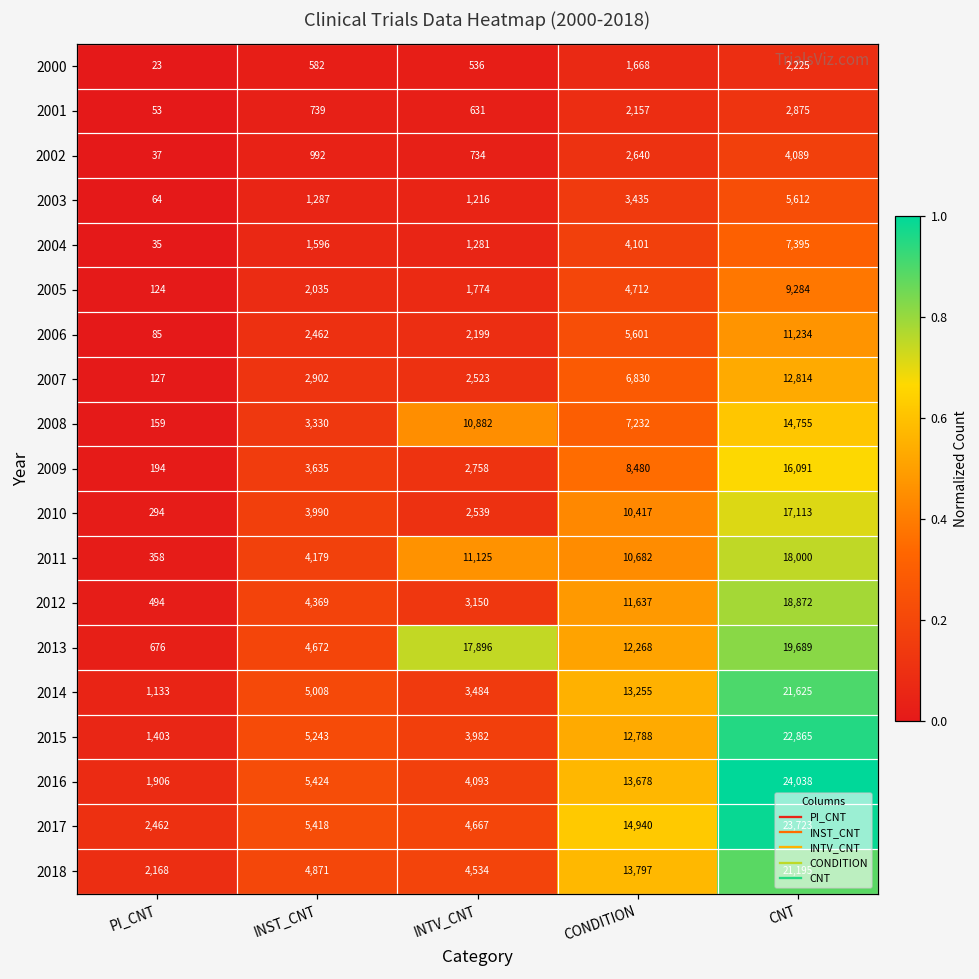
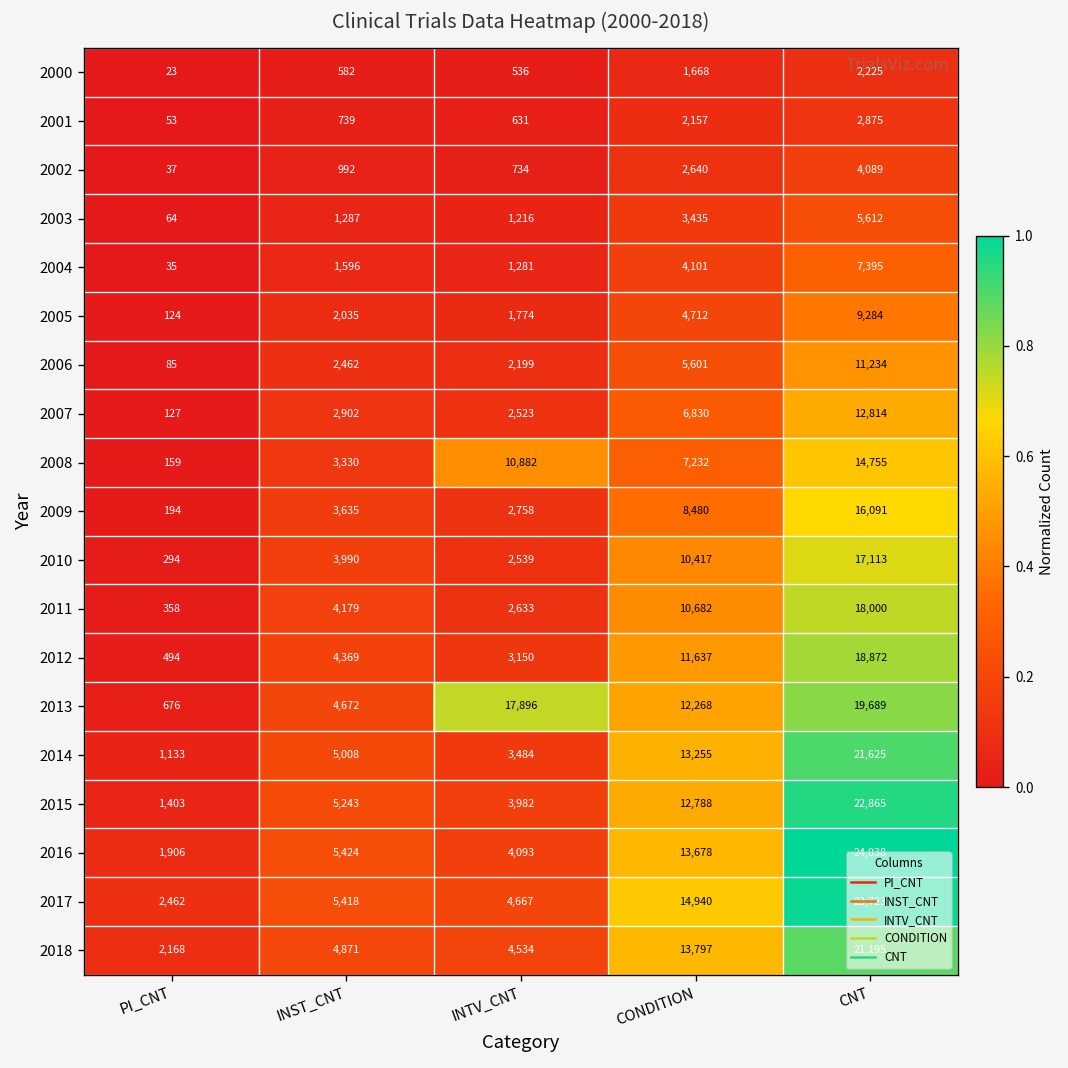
  {
    "2000": {
      "PI_CNT": "23",
      "INST_CNT": "582",
      "INTV_CNT": "536",
      "CONDITION": "1,668"
    },
    "2001": {
      "PI_CNT": "53",
      "INST_CNT": "739",
      "INTV_CNT": "631",
      "CONDITION": "2,157",
      "CNT": "2,875"
    },
    "2002": {
      "PI_CNT": "37",
      "INST_CNT": "992",
      "INTV_CNT": "734",
      "CONDITION": "2,640",
      "CNT": "4,089"
    },
    "2003": {
      "PI_CNT": "64",
      "INST_CNT": "1,287",
      "INTV_CNT": "1,216",
      "CONDITION": "3,435",
      "CNT": "5,612"
    },
    "2004": {
      "PI_CNT": "35",
      "INST_CNT": "1,596",
      "INTV_CNT": "1,281",
      "CONDITION": "4,101",
      "CNT": "7,395"
    },
    "2005": {
      "PI_CNT": "124",
      "INST_CNT": "2,035",
      "INTV_CNT": "1,774",
      "CONDITION": "4,712",
      "CNT": "9,284"
    },
    "2006": {
      "PI_CNT": "85",
      "INST_CNT": "2,462",
      "INTV_CNT": "2,199",
      "CONDITION": "5,601",
      "CNT": "11,234"
    },
    "2007": {
      "PI_CNT": "127",
      "INST_CNT": "2,902",
      "INTV_CNT": "2,523",
      "CONDITION": "6,830",
      "CNT": "12,814"
    },
    "2008": {
      "PI_CNT": "159",
      "INST_CNT": "3,330",
      "INTV_CNT": "10,882",
      "CONDITION": "7,232",
      "CNT": "14,755"
    },
    "2009": {
      "PI_CNT": "194",
      "INST_CNT": "3,635",
      "INTV_CNT": "2,758",
      "CONDITION": "8,480",
      "CNT": "16,091"
    },
    "2010": {
      "PI_CNT": "294",
      "INST_CNT": "3,990",
      "INTV_CNT": "2,539",
      "CONDITION": "10,417",
      "CNT": "17,113"
    },
    "2011": {
      "PI_CNT": "358",
      "INST_CNT": "4,179",
-     "INTV_CNT": "11,125",
+     "INTV_CNT": "2,633",
      "CONDITION": "10,682",
      "CNT": "18,000"
    },
    "2012": {
      "PI_CNT": "494",
      "INST_CNT": "4,369",
      "INTV_CNT": "3,150",
      "CONDITION": "11,637",
      "CNT": "18,872"
    },
    "2013": {
      "PI_CNT": "676",
      "INST_CNT": "4,672",
      "INTV_CNT": "17,896",
      "CONDITION": "12,268",
      "CNT": "19,689"
    },
    "2014": {
      "PI_CNT": "1,133",
      "INST_CNT": "5,008",
      "INTV_CNT": "3,484",
      "CONDITION": "13,255",
      "CNT": "21,625"
    },
    "2015": {
      "PI_CNT": "1,403",
      "INST_CNT": "5,243",
      "INTV_CNT": "3,982",
      "CONDITION": "12,788",
      "CNT": "22,865"
    },
    "2016": {
      "PI_CNT": "1,906",
      "INST_CNT": "5,424",
      "INTV_CNT": "4,093",
      "CONDITION": "13,678",
      "CNT": "24,038"
    },
    "2017": {
      "PI_CNT": "2,462",
      "INST_CNT": "5,418",
      "INTV_CNT": "4,667",
      "CONDITION": "14,940"
    },
    "2018": {
      "PI_CNT": "2,168",
      "INST_CNT": "4,871",
      "INTV_CNT": "4,534",
      "CONDITION": "13,797"
    }
  }
